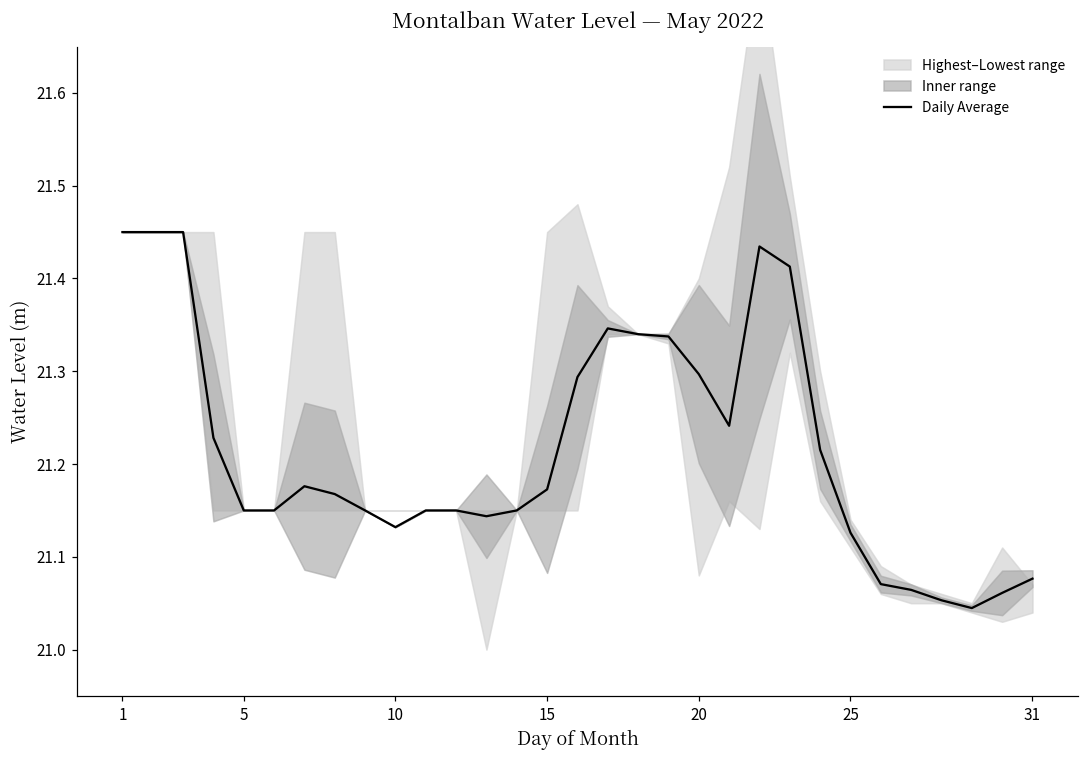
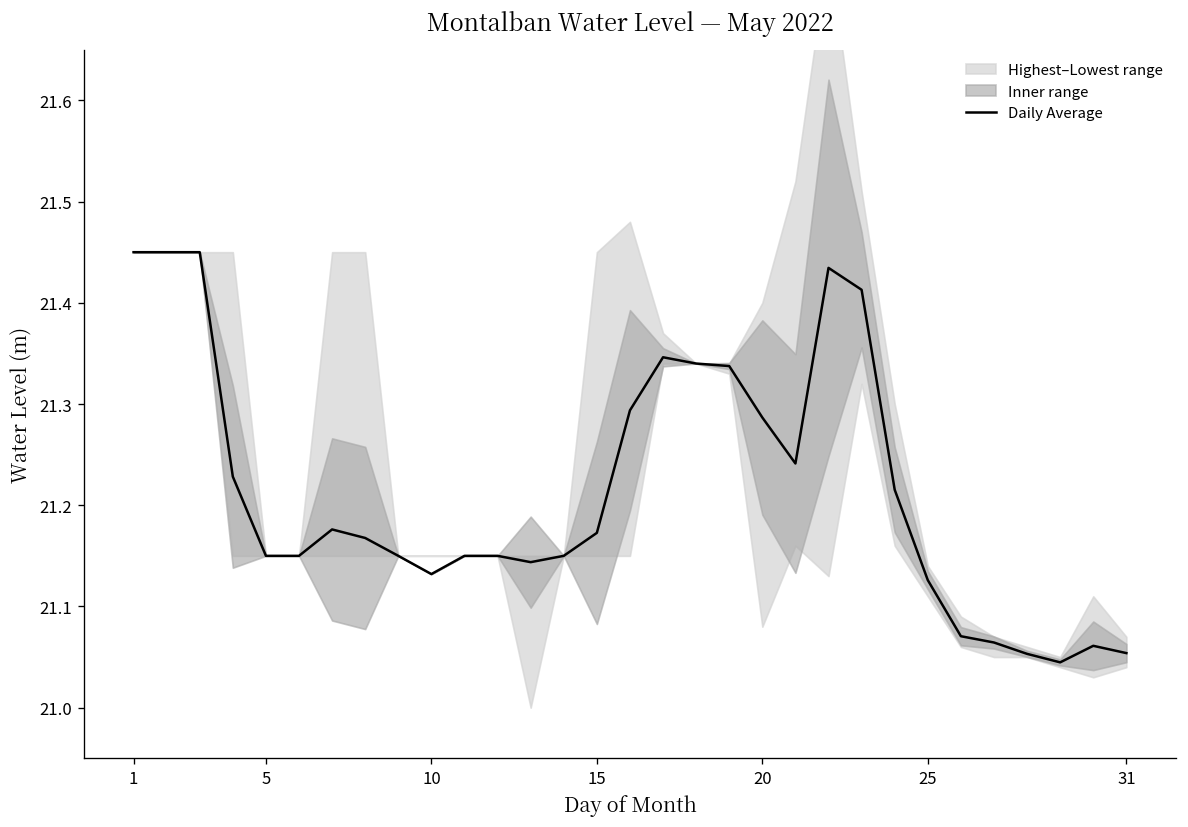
  {
    "Daily Average": {
      "15": 21.17,
-     "20": 21.30,
+     "20": 21.29,
      "25": 21.13,
-     "31": 21.08
+     "31": 21.05
    }
  }
